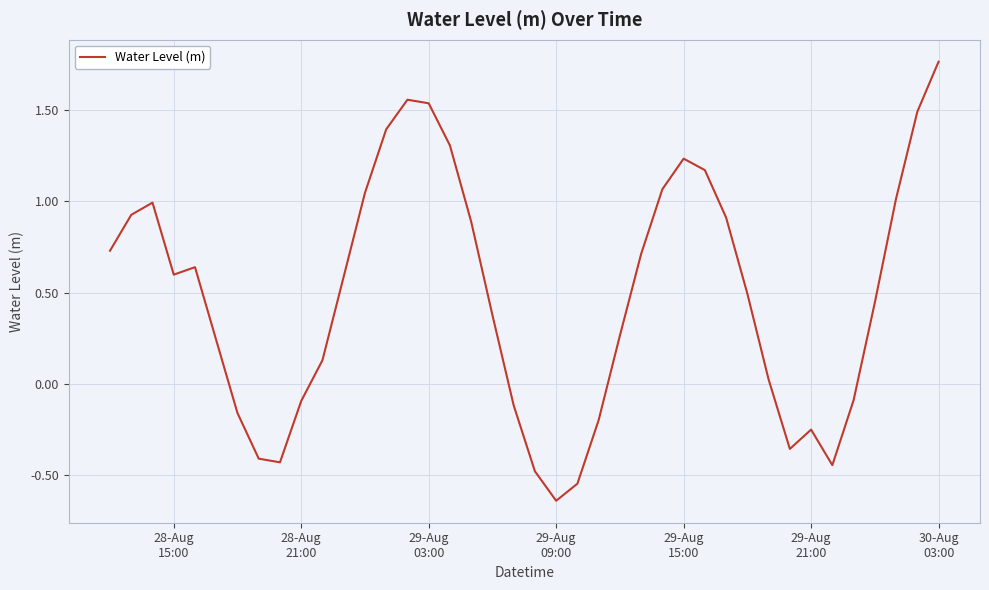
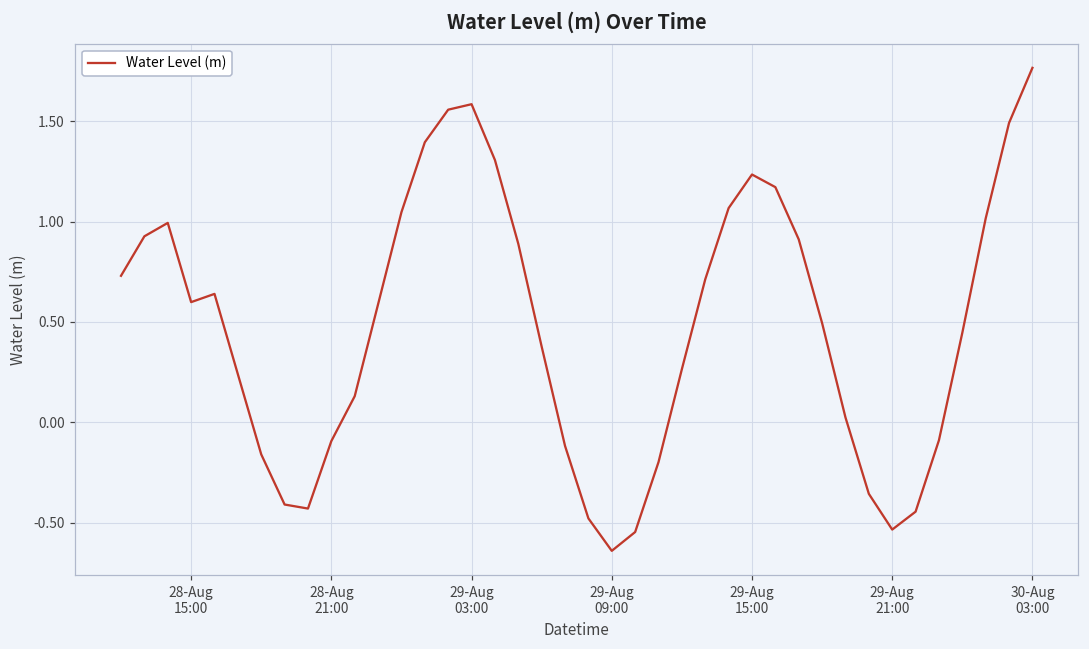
  {
    "28-Aug 15:00": 0.60,
    "28-Aug 21:00": -0.09,
-   "29-Aug 03:00": 1.54,
+   "29-Aug 03:00": 1.59,
    "29-Aug 09:00": -0.64,
    "29-Aug 15:00": 1.23,
-   "29-Aug 21:00": -0.25,
+   "29-Aug 21:00": -0.53,
    "30-Aug 03:00": 1.77
  }
